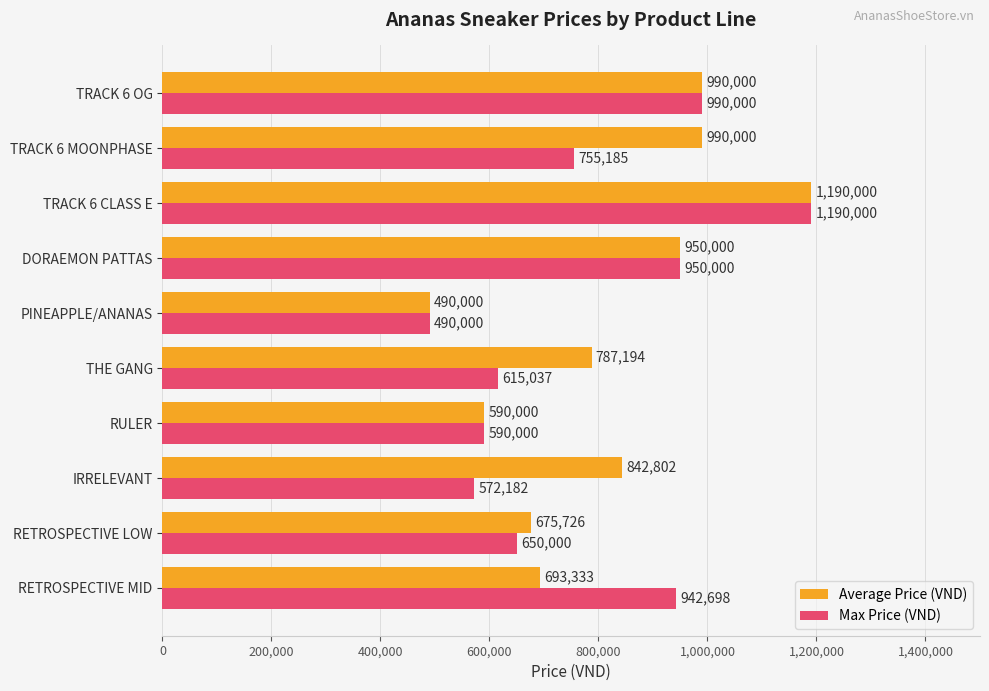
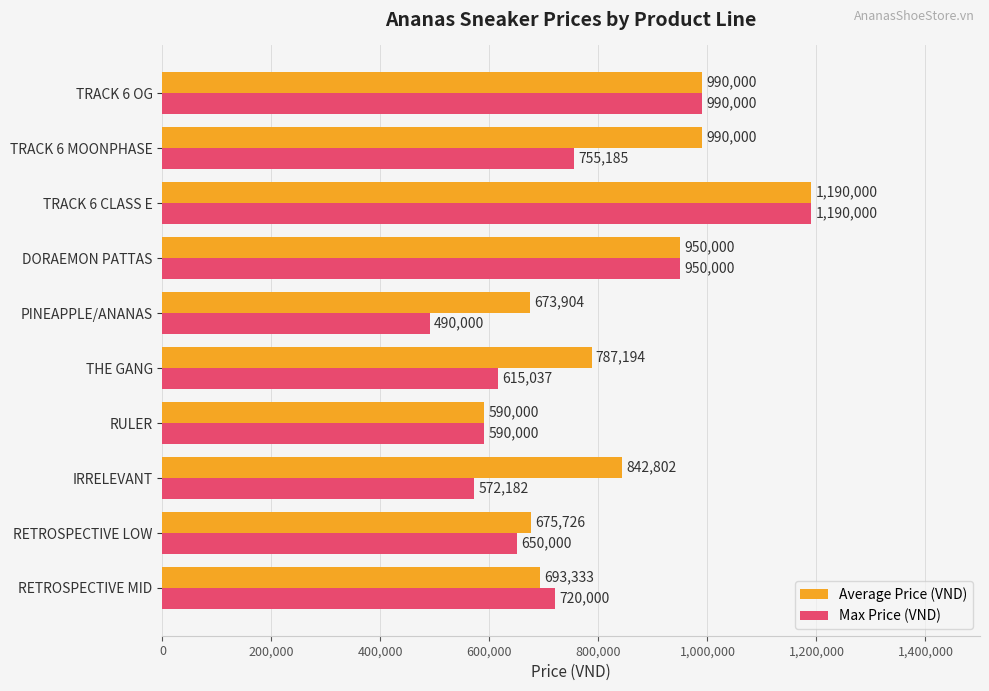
  {
    "Average Price (VND)": {
      "TRACK 6 OG": "990,000",
      "TRACK 6 MOONPHASE": "990,000",
      "TRACK 6 CLASS E": "1,190,000",
      "DORAEMON PATTAS": "950,000",
-     "PINEAPPLE/ANANAS": "490,000",
+     "PINEAPPLE/ANANAS": "673,904",
      "THE GANG": "787,194",
      "RULER": "590,000",
      "IRRELEVANT": "842,802",
      "RETROSPECTIVE LOW": "675,726",
      "RETROSPECTIVE MID": "693,333"
    },
    "Max Price (VND)": {
      "TRACK 6 OG": "990,000",
      "TRACK 6 MOONPHASE": "755,185",
      "TRACK 6 CLASS E": "1,190,000",
      "DORAEMON PATTAS": "950,000",
      "PINEAPPLE/ANANAS": "490,000",
      "THE GANG": "615,037",
      "RULER": "590,000",
      "IRRELEVANT": "572,182",
      "RETROSPECTIVE LOW": "650,000",
-     "RETROSPECTIVE MID": "942,698"
+     "RETROSPECTIVE MID": "720,000"
    }
  }
